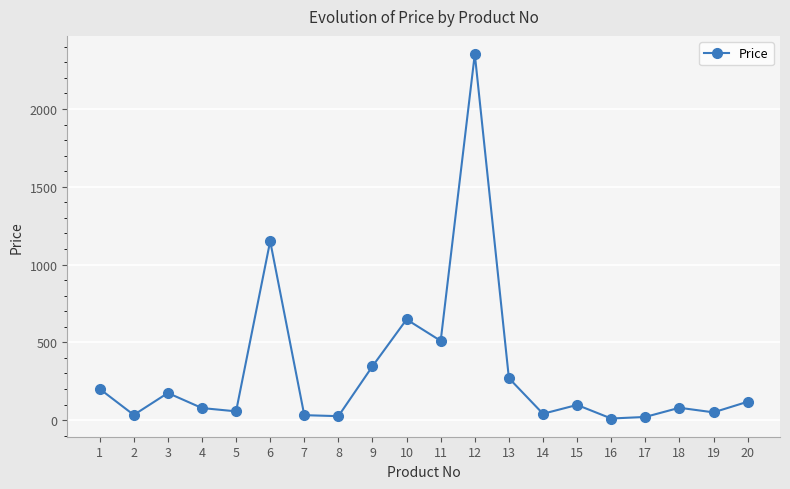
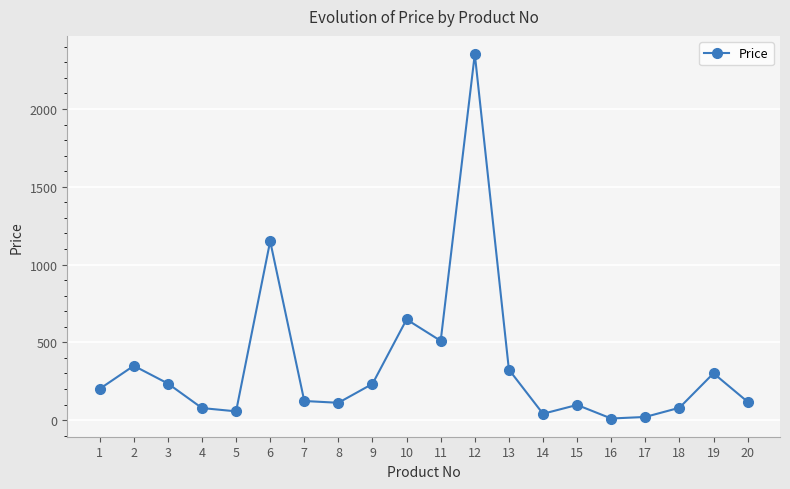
  {
    "1": 200,
-   "2": 30,
-   "3": 170,
+   "2": 350,
+   "3": 230,
    "4": 80,
    "5": 60,
    "6": 1150,
-   "7": 30,
-   "8": 30,
-   "9": 350,
+   "7": 120,
+   "8": 110,
+   "9": 230,
    "10": 650,
    "11": 510,
    "12": 2350,
-   "13": 270,
+   "13": 320,
    "14": 40,
    "15": 100,
    "16": 10,
    "17": 20,
    "18": 80,
-   "19": 50,
+   "19": 300,
    "20": 120
  }
